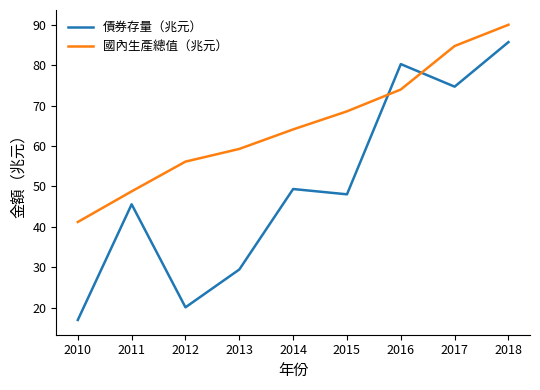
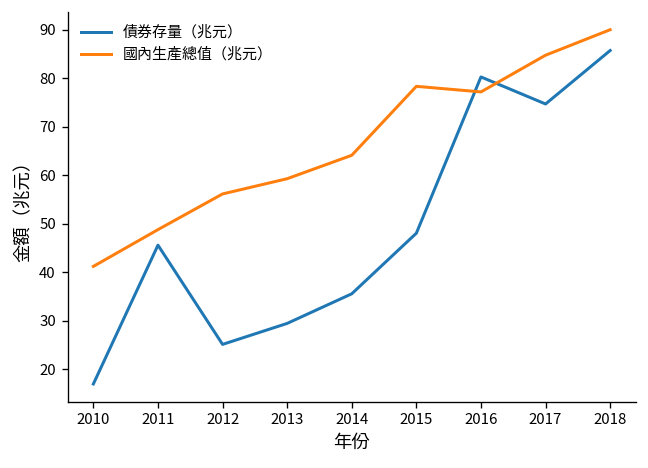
  {
    "債券存量（兆元）": {
      "2010": 17,
      "2011": 46,
-     "2012": 20,
+     "2012": 25,
      "2013": 29,
-     "2014": 49,
+     "2014": 36,
      "2015": 48,
      "2016": 80,
      "2017": 75,
      "2018": 86
    },
    "國內生產總值（兆元）": {
      "2010": 41,
      "2011": 49,
      "2012": 56,
      "2013": 59,
      "2014": 64,
-     "2015": 69,
-     "2016": 74,
+     "2015": 78,
+     "2016": 77,
      "2017": 85,
      "2018": 90
    }
  }
